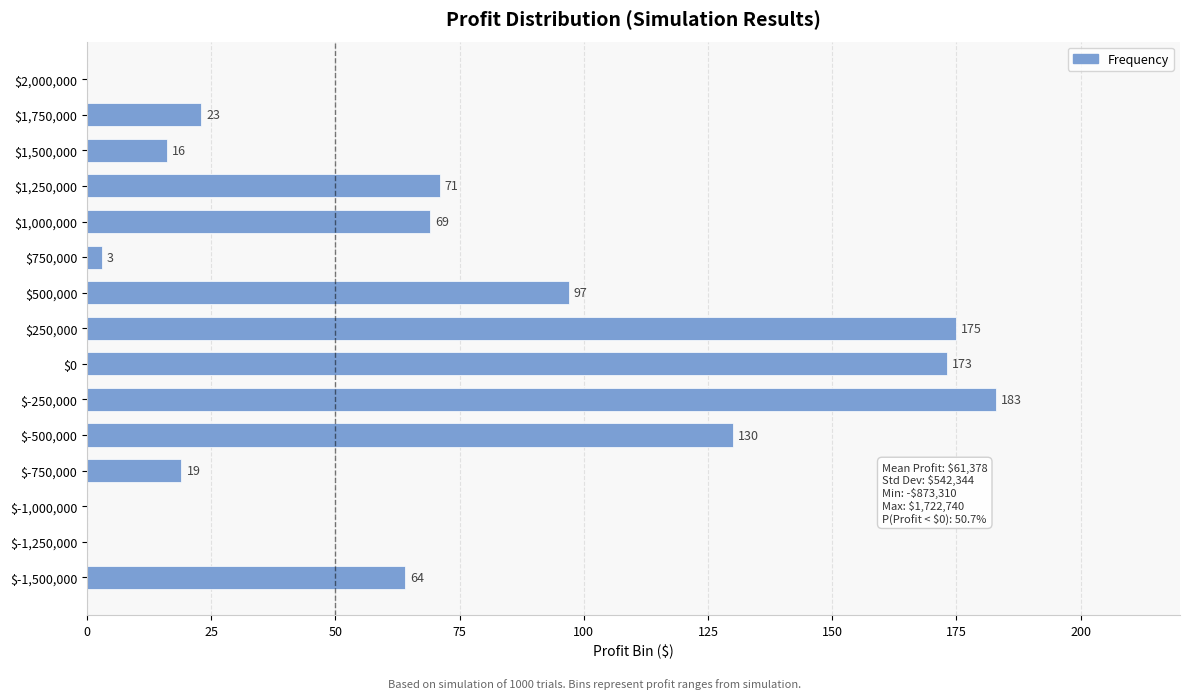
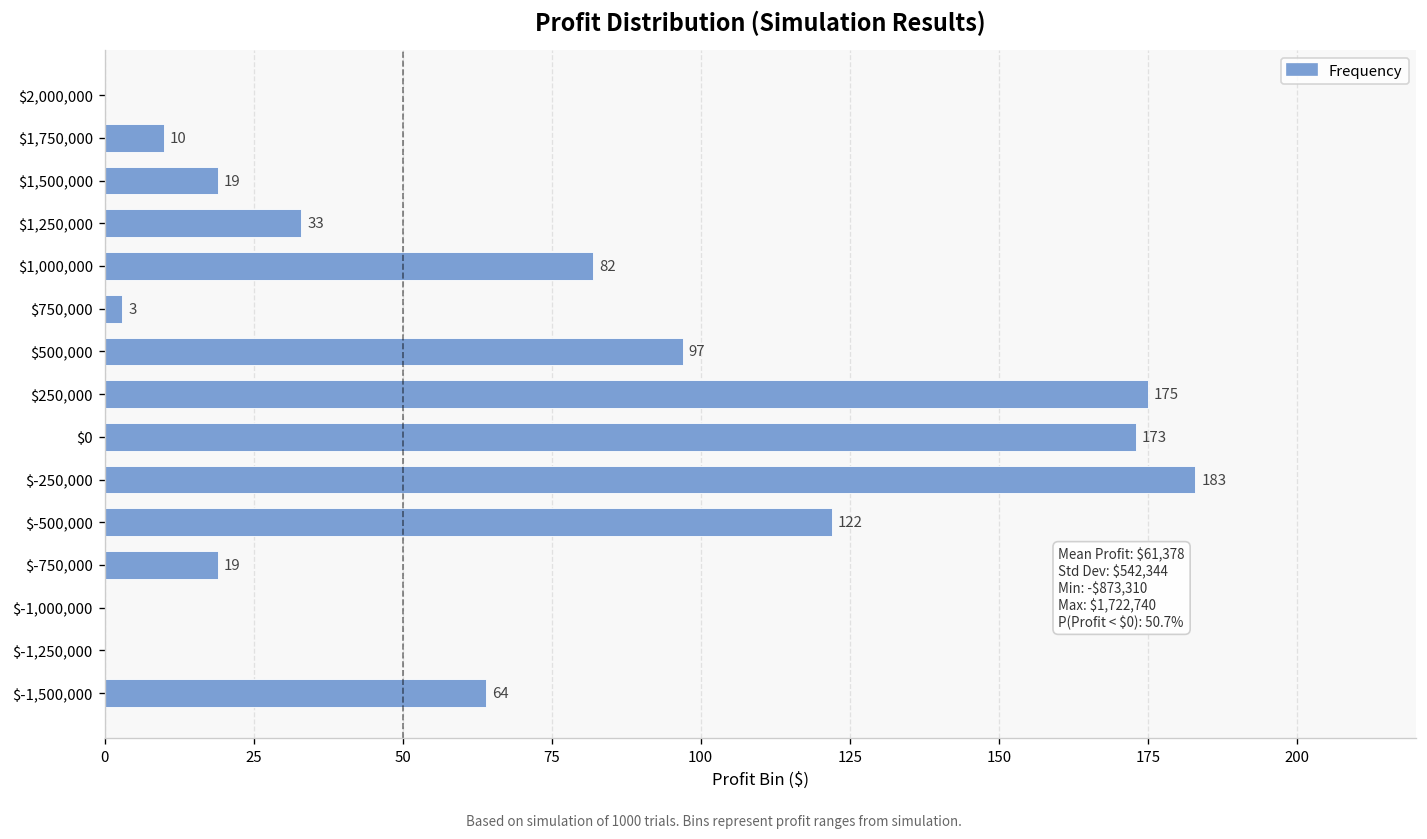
  {
-   "$1,750,000": 23,
-   "$1,500,000": 16,
-   "$1,250,000": 71,
-   "$1,000,000": 69,
+   "$1,750,000": 10,
+   "$1,500,000": 19,
+   "$1,250,000": 33,
+   "$1,000,000": 82,
    "$750,000": 3,
    "$500,000": 97,
    "$250,000": 175,
    "$0": 173,
    "$-250,000": 183,
-   "$-500,000": 130,
+   "$-500,000": 122,
    "$-750,000": 19,
    "$-1,500,000": 64
  }
